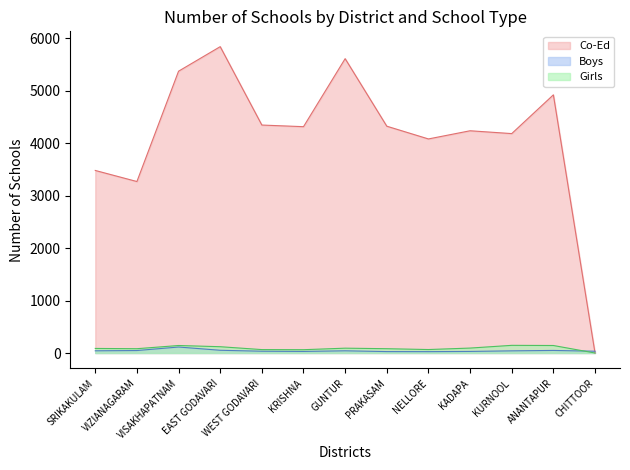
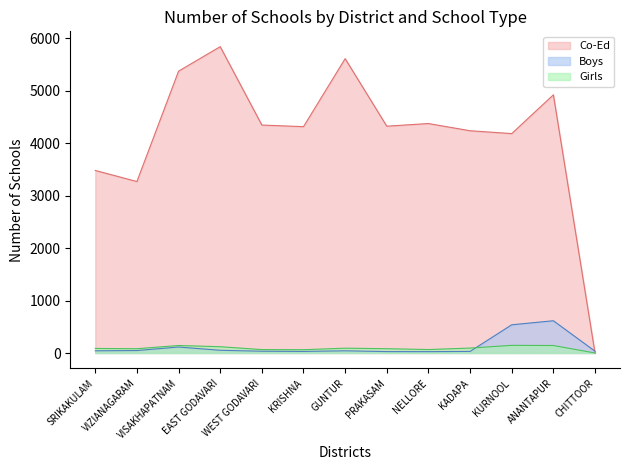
  {
    "Co-Ed": {
      "SRIKAKULAM": 3500,
      "VIZIANAGARAM": 3300,
      "VISAKHAPATNAM": 5400,
      "EAST GODAVARI": 5800,
      "WEST GODAVARI": 4300,
      "KRISHNA": 4300,
      "GUNTUR": 5600,
      "PRAKASAM": 4300,
-     "NELLORE": 4100,
+     "NELLORE": 4400,
      "KADAPA": 4200,
      "KURNOOL": 4200,
      "ANANTAPUR": 4900
    },
    "Boys": {
      "EAST GODAVARI": 100,
      "GUNTUR": 0,
      "PRAKASAM": 0,
      "KADAPA": 0,
-     "KURNOOL": 0,
-     "ANANTAPUR": 0
+     "KURNOOL": 500,
+     "ANANTAPUR": 600
    },
    "Girls": {
      "EAST GODAVARI": 100,
      "GUNTUR": 100,
      "PRAKASAM": 100,
      "KADAPA": 100,
      "KURNOOL": 100,
      "ANANTAPUR": 100
    }
  }
